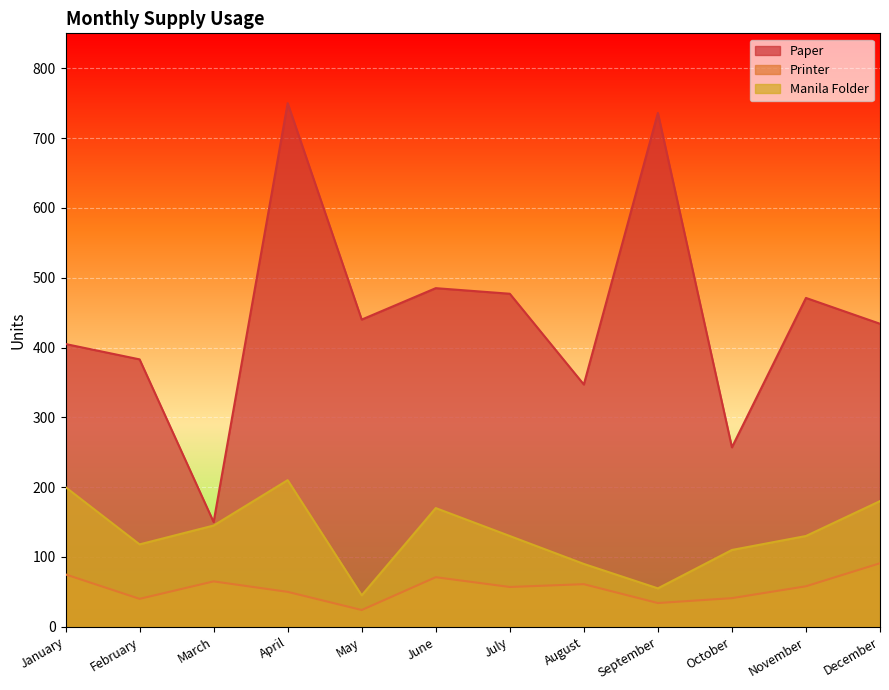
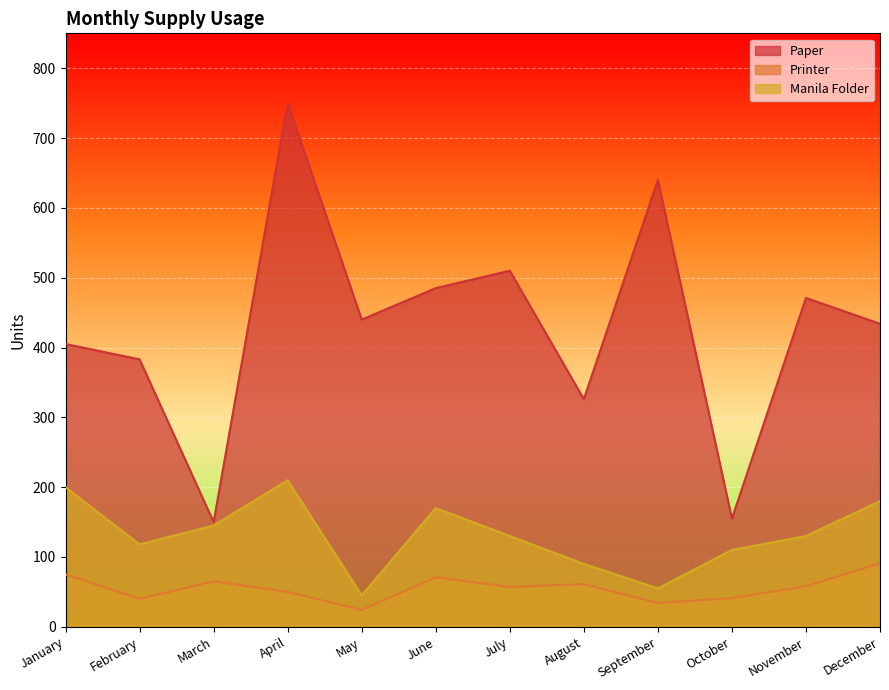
  {
    "Paper": {
      "January": 410,
      "February": 380,
      "March": 150,
      "April": 750,
      "May": 440,
      "June": 490,
-     "July": 480,
-     "August": 350,
-     "September": 740,
-     "October": 260,
+     "July": 510,
+     "August": 330,
+     "September": 640,
+     "October": 160,
      "November": 470,
      "December": 430
    }
  }
